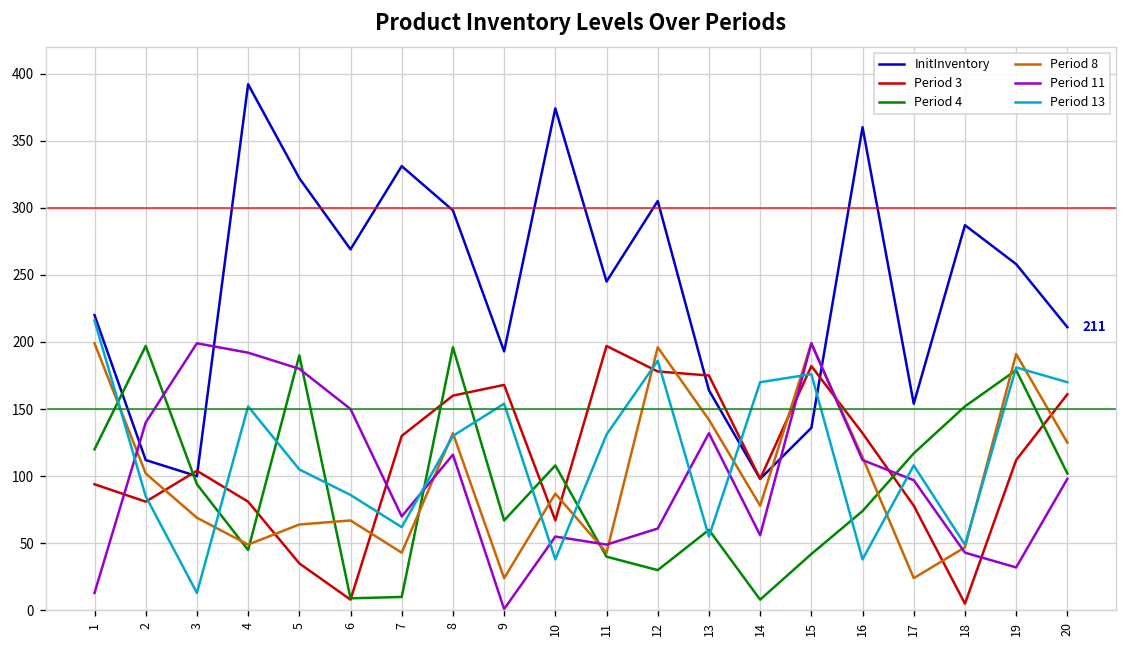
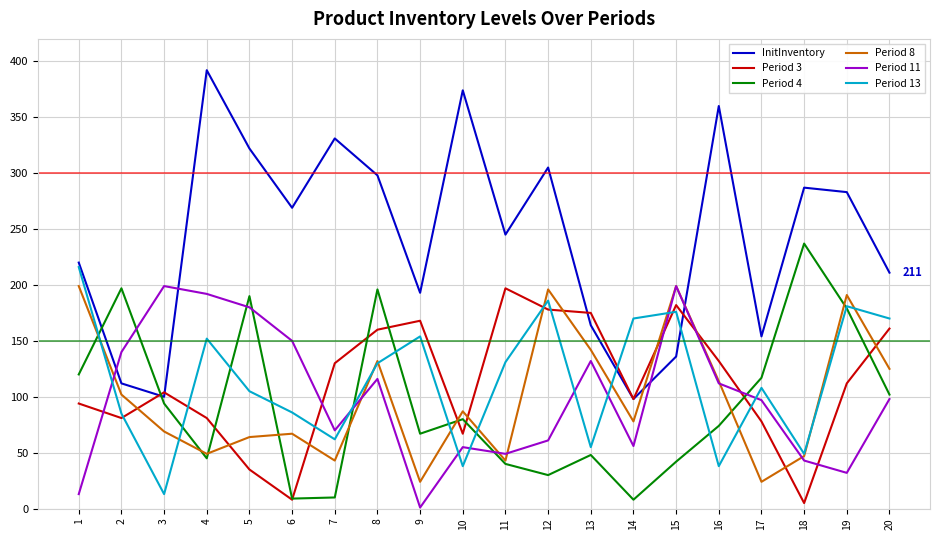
  {
    "InitInventory": {
      "1": 220,
      "2": 112,
      "3": 100,
      "4": 392,
      "5": 322,
      "6": 269,
      "7": 331,
      "8": 298,
      "9": 193,
      "10": 374,
      "11": 245,
      "12": 305,
      "13": 164,
      "15": 136,
      "16": 360,
      "17": 154,
      "18": 287,
-     "19": 258
+     "19": 283
    },
    "Period 3": {
      "1": 94,
      "2": 81,
      "3": 104,
      "4": 81,
      "5": 35,
      "7": 130,
      "8": 160,
      "9": 168,
      "10": 67,
      "11": 197,
      "12": 178,
      "13": 175,
      "15": 182,
      "16": 132,
      "17": 78,
      "18": 5,
      "19": 112,
      "20": 161
    },
    "Period 4": {
      "1": 120,
      "2": 197,
      "3": 94,
      "4": 45,
      "5": 190,
      "7": 10,
      "8": 196,
      "9": 67,
-     "10": 108,
+     "10": 80,
      "11": 40,
      "12": 30,
-     "13": 60,
+     "13": 48,
      "14": 8,
      "15": 42,
      "16": 74,
      "17": 117,
-     "18": 152,
+     "18": 237,
      "20": 102
    },
    "Period 8": {
      "1": 199,
      "2": 102,
      "3": 69,
      "4": 49,
      "5": 64,
      "6": 67,
      "7": 43,
      "9": 24,
      "10": 87,
      "11": 43,
      "12": 196,
      "13": 142,
      "14": 78,
      "17": 24,
      "19": 191,
      "20": 125
    },
    "Period 11": {
      "1": 13,
      "2": 140,
      "3": 199,
      "4": 192,
      "5": 180,
      "6": 150,
      "7": 70,
      "8": 116,
      "9": 1,
      "10": 55,
      "11": 49,
      "12": 61,
      "13": 132,
      "14": 56,
      "17": 97,
      "18": 43,
      "19": 32,
      "20": 98
    },
    "Period 13": {
      "1": 216,
      "2": 85,
      "3": 13,
      "4": 152,
      "5": 105,
      "6": 86,
      "7": 62,
      "9": 154,
      "10": 38,
      "11": 131,
      "12": 186,
      "13": 55,
      "14": 170,
      "15": 176,
      "16": 38,
      "17": 108,
      "20": 170
    }
  }
